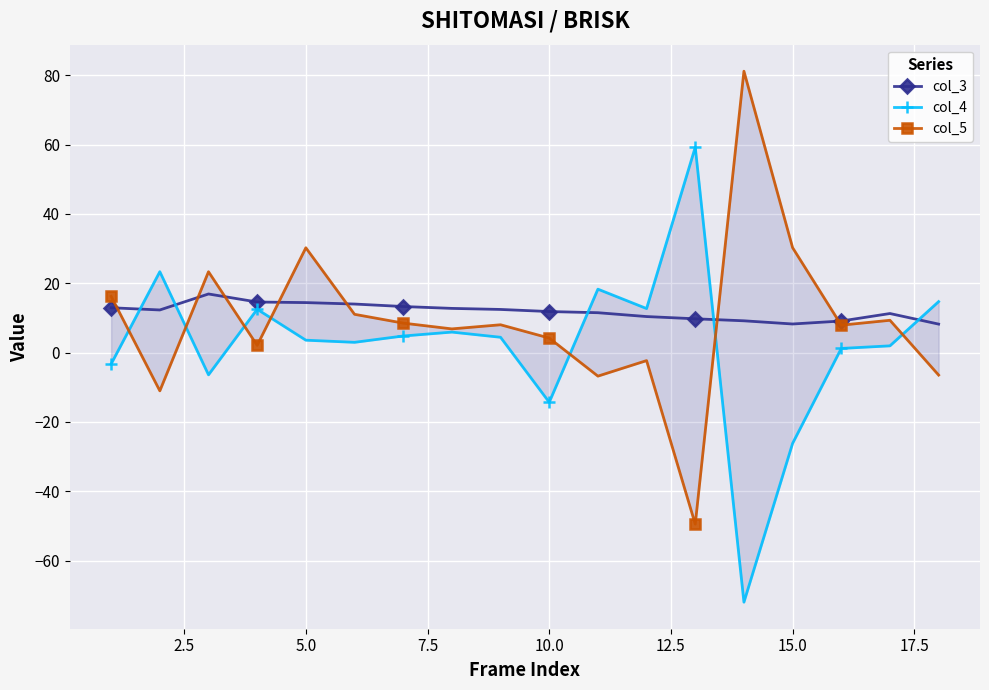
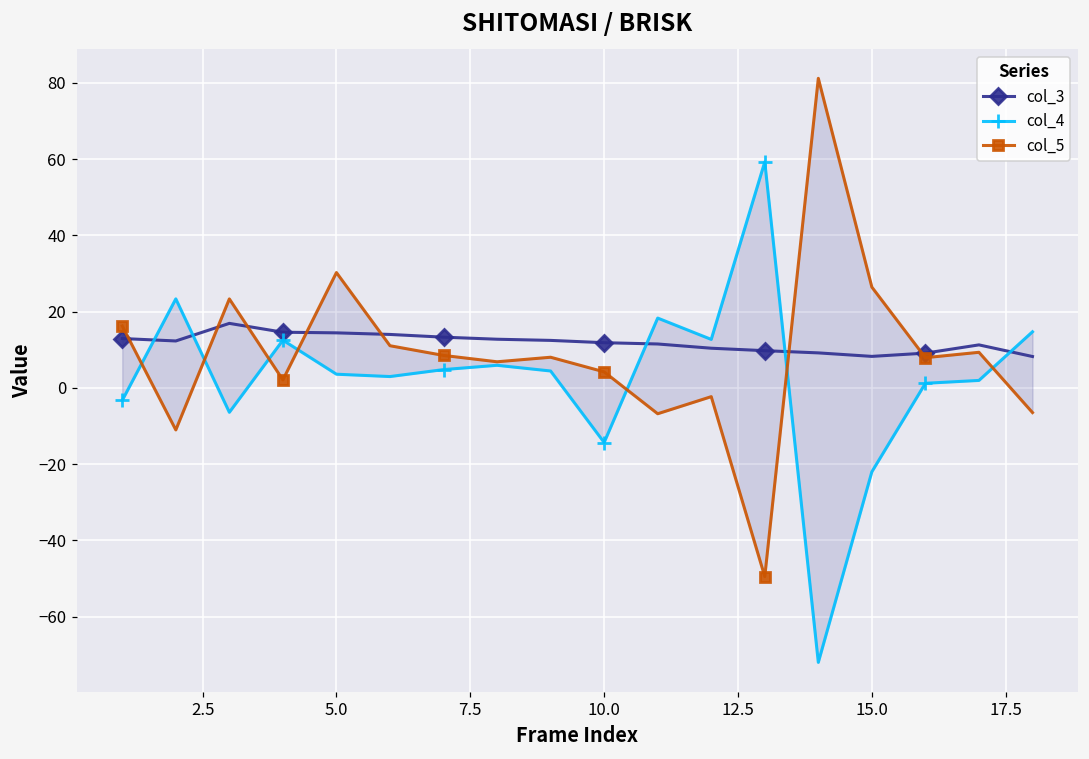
  {
    "col_4": {
      "5.0": 4,
      "10.0": -14,
-     "15.0": -26
+     "15.0": -22
    },
    "col_5": {
-     "15.0": 30
+     "15.0": 26
    }
  }
